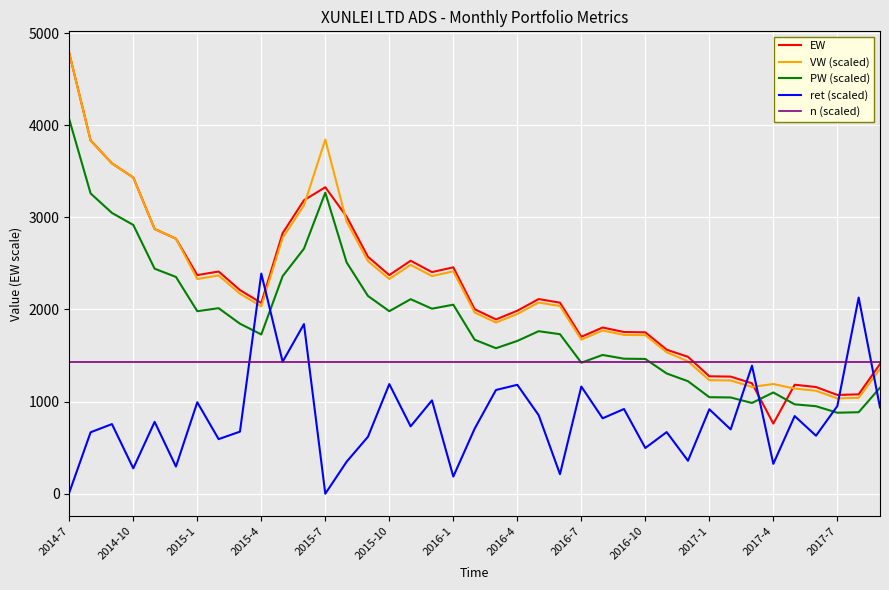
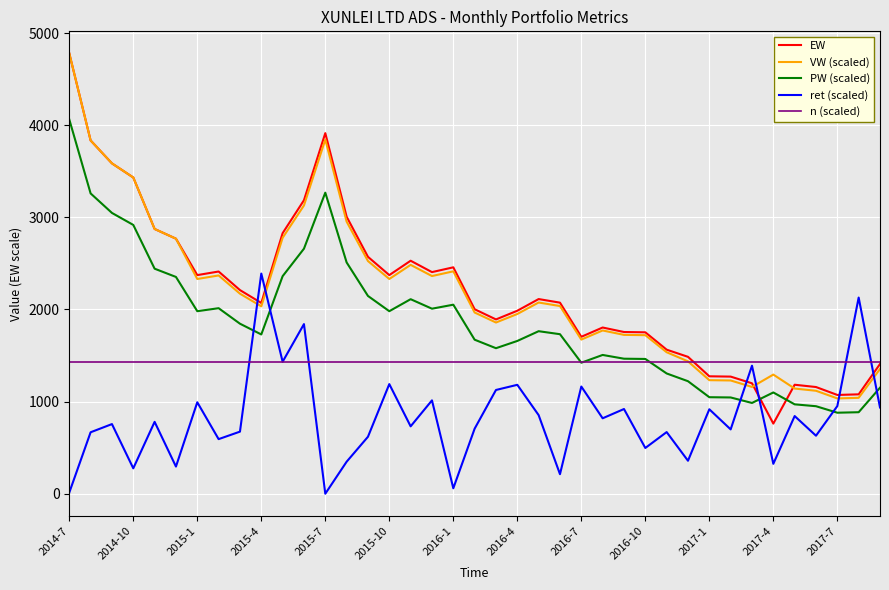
  {
    "EW": {
      "2015-1": 2400,
      "2015-4": 2100,
-     "2015-7": 3300,
+     "2015-7": 3900,
      "2015-10": 2400,
      "2016-1": 2500,
      "2016-4": 2000,
      "2016-7": 1700,
      "2016-10": 1800,
      "2017-1": 1300,
      "2017-4": 800,
      "2017-7": 1100
    },
    "VW (scaled)": {
      "2015-1": 2300,
      "2015-4": 2000,
      "2015-7": 3800,
      "2015-10": 2300,
      "2016-1": 2400,
      "2016-4": 2000,
      "2016-7": 1700,
      "2016-10": 1700,
      "2017-1": 1200,
-     "2017-4": 1200,
+     "2017-4": 1300,
      "2017-7": 1000
    },
    "PW (scaled)": {
      "2014-7": 4100,
      "2014-10": 2900,
      "2015-1": 2000,
      "2015-4": 1700,
      "2015-7": 3300,
      "2015-10": 2000,
      "2016-1": 2100,
      "2016-4": 1700,
      "2016-10": 1500,
      "2017-1": 1000,
      "2017-4": 1100,
      "2017-7": 900
    },
    "ret (scaled)": {
      "2014-7": 0,
      "2014-10": 300,
      "2015-1": 1000,
      "2015-4": 2400,
      "2015-7": 0,
      "2015-10": 1200,
-     "2016-1": 200,
+     "2016-1": 100,
      "2016-4": 1200,
      "2016-7": 1200,
      "2016-10": 500,
      "2017-1": 900,
      "2017-4": 300,
      "2017-7": 1000
    },
    "n (scaled)": {
      "2014-7": 1400,
      "2014-10": 1400,
      "2015-1": 1400,
      "2015-4": 1400,
      "2015-7": 1400,
      "2015-10": 1400,
      "2016-1": 1400,
      "2016-4": 1400,
      "2016-10": 1400,
      "2017-1": 1400,
      "2017-4": 1400,
      "2017-7": 1400
    }
  }
